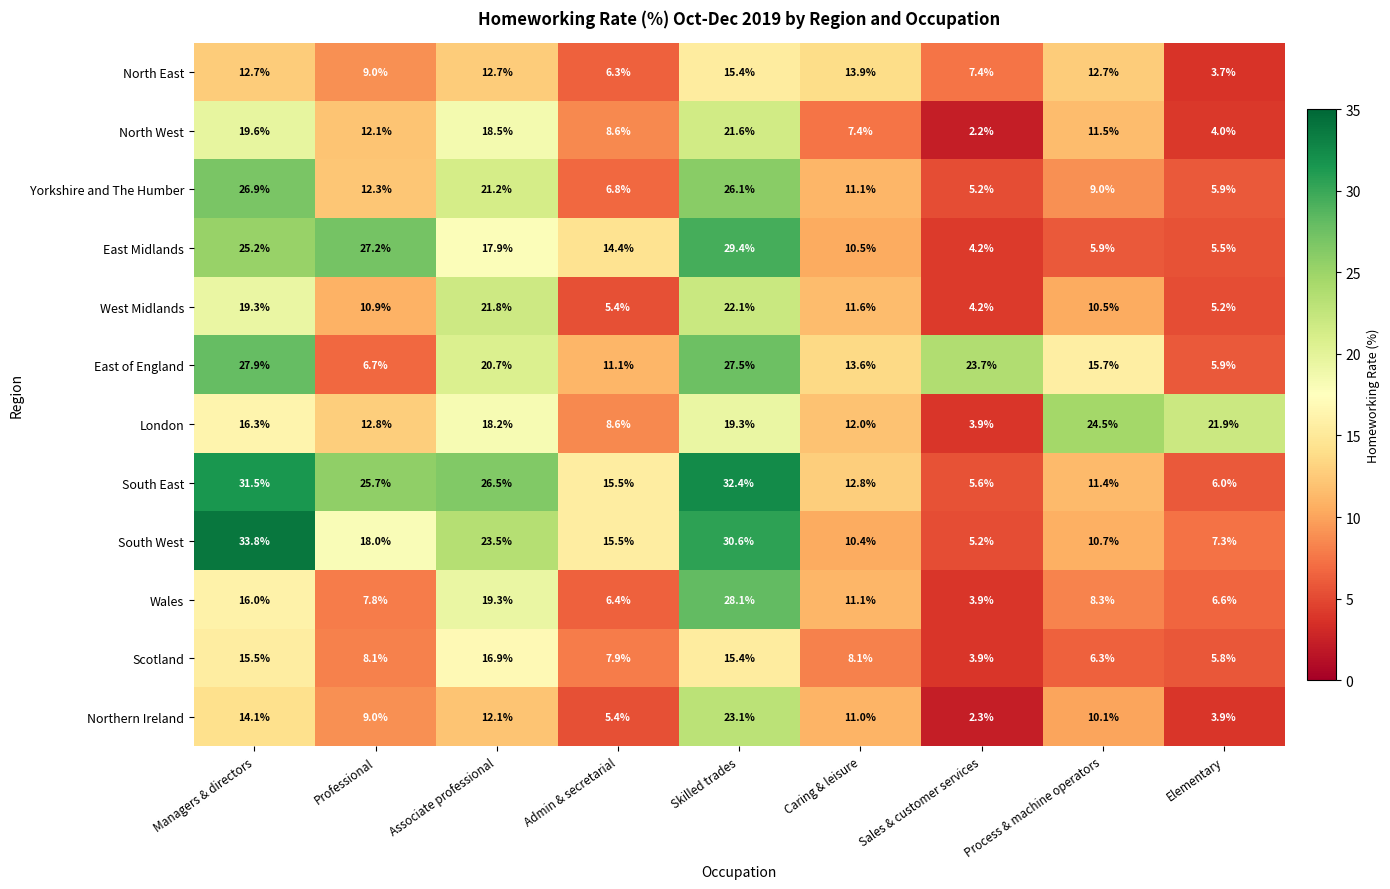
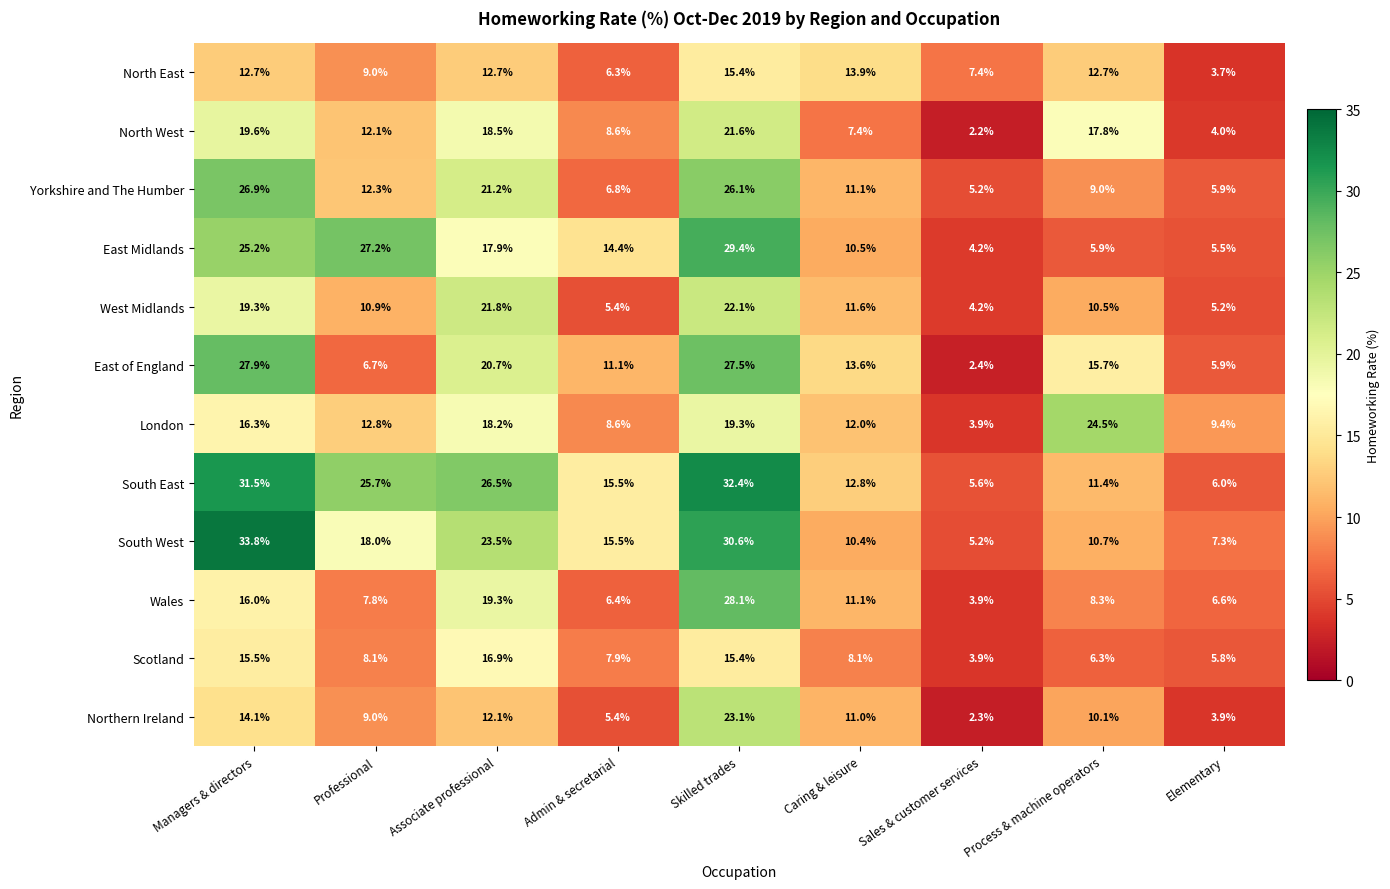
  {
    "North East": {
      "Managers & directors": "12.7%",
      "Professional": "9.0%",
      "Associate professional": "12.7%",
      "Admin & secretarial": "6.3%",
      "Skilled trades": "15.4%",
      "Caring & leisure": "13.9%",
      "Sales & customer services": "7.4%",
      "Process & machine operators": "12.7%",
      "Elementary": "3.7%"
    },
    "North West": {
      "Managers & directors": "19.6%",
      "Professional": "12.1%",
      "Associate professional": "18.5%",
      "Admin & secretarial": "8.6%",
      "Skilled trades": "21.6%",
      "Caring & leisure": "7.4%",
      "Sales & customer services": "2.2%",
-     "Process & machine operators": "11.5%",
+     "Process & machine operators": "17.8%",
      "Elementary": "4.0%"
    },
    "Yorkshire and The Humber": {
      "Managers & directors": "26.9%",
      "Professional": "12.3%",
      "Associate professional": "21.2%",
      "Admin & secretarial": "6.8%",
      "Skilled trades": "26.1%",
      "Caring & leisure": "11.1%",
      "Sales & customer services": "5.2%",
      "Process & machine operators": "9.0%",
      "Elementary": "5.9%"
    },
    "East Midlands": {
      "Managers & directors": "25.2%",
      "Professional": "27.2%",
      "Associate professional": "17.9%",
      "Admin & secretarial": "14.4%",
      "Skilled trades": "29.4%",
      "Caring & leisure": "10.5%",
      "Sales & customer services": "4.2%",
      "Process & machine operators": "5.9%",
      "Elementary": "5.5%"
    },
    "West Midlands": {
      "Managers & directors": "19.3%",
      "Professional": "10.9%",
      "Associate professional": "21.8%",
      "Admin & secretarial": "5.4%",
      "Skilled trades": "22.1%",
      "Caring & leisure": "11.6%",
      "Sales & customer services": "4.2%",
      "Process & machine operators": "10.5%",
      "Elementary": "5.2%"
    },
    "East of England": {
      "Managers & directors": "27.9%",
      "Professional": "6.7%",
      "Associate professional": "20.7%",
      "Admin & secretarial": "11.1%",
      "Skilled trades": "27.5%",
      "Caring & leisure": "13.6%",
-     "Sales & customer services": "23.7%",
+     "Sales & customer services": "2.4%",
      "Process & machine operators": "15.7%",
      "Elementary": "5.9%"
    },
    "London": {
      "Managers & directors": "16.3%",
      "Professional": "12.8%",
      "Associate professional": "18.2%",
      "Admin & secretarial": "8.6%",
      "Skilled trades": "19.3%",
      "Caring & leisure": "12.0%",
      "Sales & customer services": "3.9%",
      "Process & machine operators": "24.5%",
-     "Elementary": "21.9%"
+     "Elementary": "9.4%"
    },
    "South East": {
      "Managers & directors": "31.5%",
      "Professional": "25.7%",
      "Associate professional": "26.5%",
      "Admin & secretarial": "15.5%",
      "Skilled trades": "32.4%",
      "Caring & leisure": "12.8%",
      "Sales & customer services": "5.6%",
      "Process & machine operators": "11.4%",
      "Elementary": "6.0%"
    },
    "South West": {
      "Managers & directors": "33.8%",
      "Professional": "18.0%",
      "Associate professional": "23.5%",
      "Admin & secretarial": "15.5%",
      "Skilled trades": "30.6%",
      "Caring & leisure": "10.4%",
      "Sales & customer services": "5.2%",
      "Process & machine operators": "10.7%",
      "Elementary": "7.3%"
    },
    "Wales": {
      "Managers & directors": "16.0%",
      "Professional": "7.8%",
      "Associate professional": "19.3%",
      "Admin & secretarial": "6.4%",
      "Skilled trades": "28.1%",
      "Caring & leisure": "11.1%",
      "Sales & customer services": "3.9%",
      "Process & machine operators": "8.3%",
      "Elementary": "6.6%"
    },
    "Scotland": {
      "Managers & directors": "15.5%",
      "Professional": "8.1%",
      "Associate professional": "16.9%",
      "Admin & secretarial": "7.9%",
      "Skilled trades": "15.4%",
      "Caring & leisure": "8.1%",
      "Sales & customer services": "3.9%",
      "Process & machine operators": "6.3%",
      "Elementary": "5.8%"
    },
    "Northern Ireland": {
      "Managers & directors": "14.1%",
      "Professional": "9.0%",
      "Associate professional": "12.1%",
      "Admin & secretarial": "5.4%",
      "Skilled trades": "23.1%",
      "Caring & leisure": "11.0%",
      "Sales & customer services": "2.3%",
      "Process & machine operators": "10.1%",
      "Elementary": "3.9%"
    }
  }
